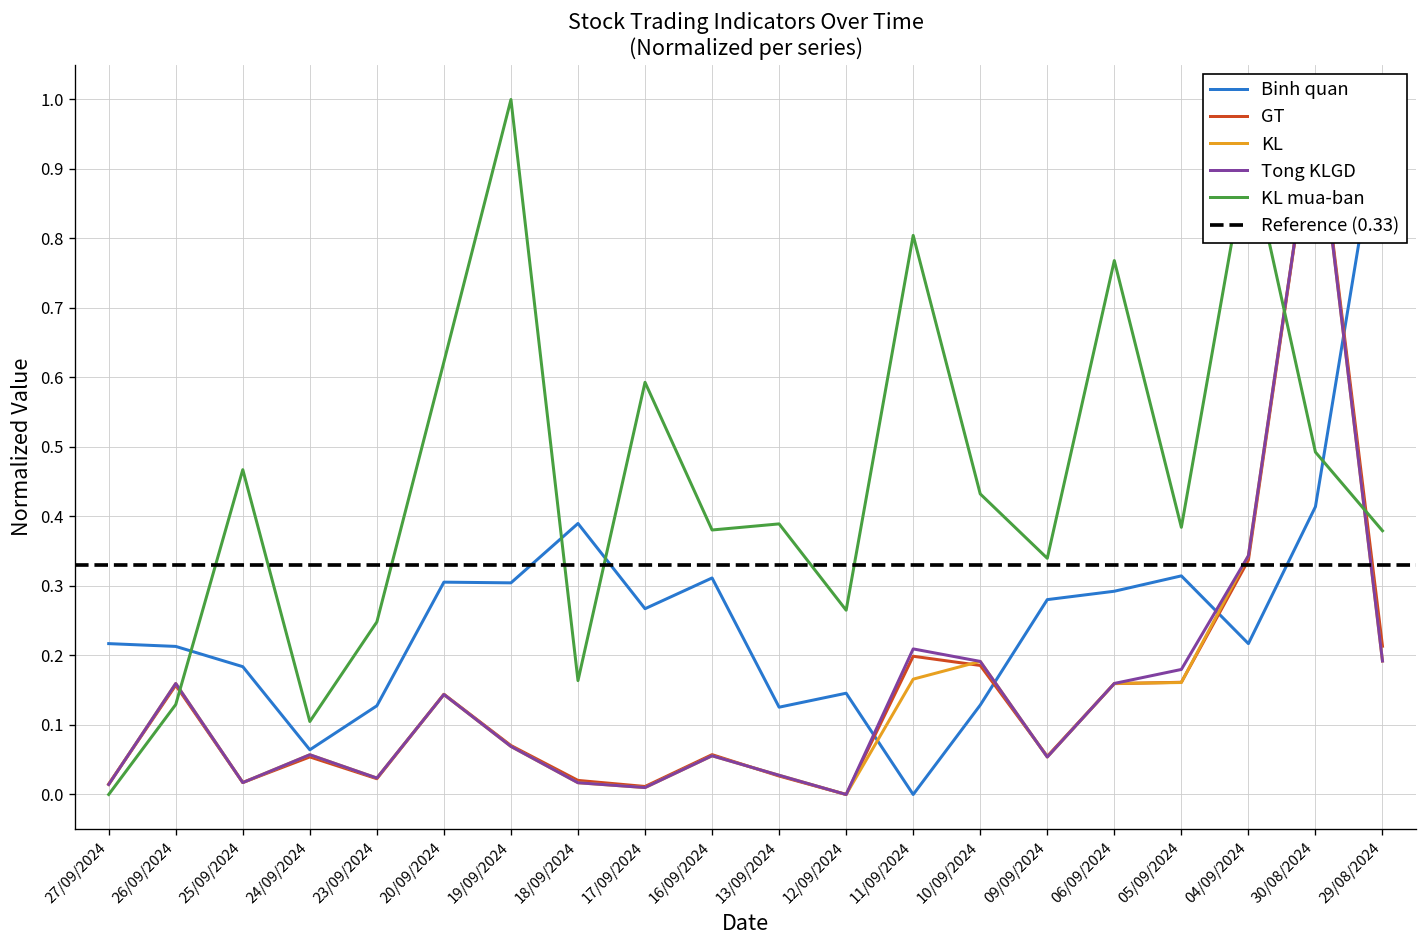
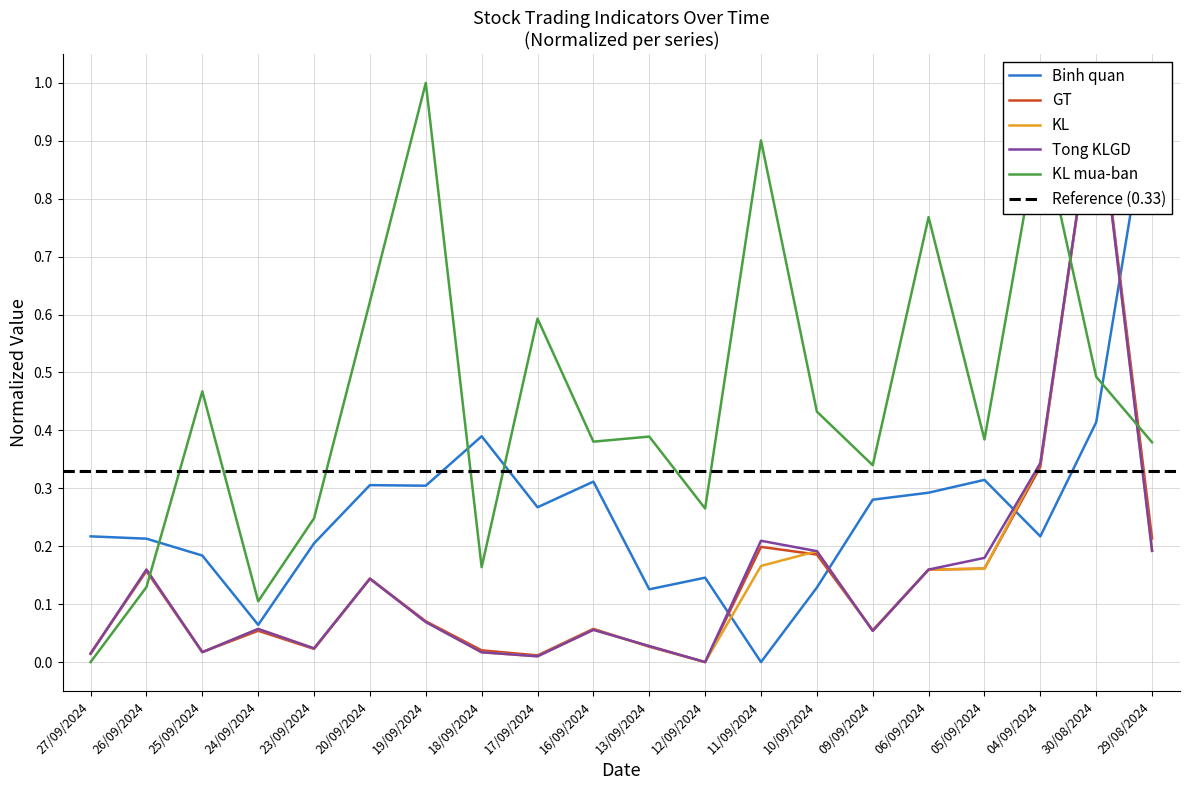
  {
    "Binh quan": {
      "27/09/2024": 0.22,
      "26/09/2024": 0.21,
      "25/09/2024": 0.18,
      "24/09/2024": 0.06,
-     "23/09/2024": 0.13,
+     "23/09/2024": 0.21,
      "20/09/2024": 0.31,
      "19/09/2024": 0.30,
      "18/09/2024": 0.39,
      "17/09/2024": 0.27,
      "16/09/2024": 0.31,
      "13/09/2024": 0.13,
      "12/09/2024": 0.15,
      "11/09/2024": 0.00,
      "10/09/2024": 0.13,
      "09/09/2024": 0.28,
      "06/09/2024": 0.29,
      "05/09/2024": 0.31,
      "04/09/2024": 0.22,
      "30/08/2024": 0.41
    },
    "GT": {
      "11/09/2024": 0.20,
      "10/09/2024": 0.19,
      "04/09/2024": 0.34,
      "29/08/2024": 0.21
    },
    "KL": {
      "11/09/2024": 0.17
    },
    "Tong KLGD": {
      "11/09/2024": 0.21,
      "05/09/2024": 0.18
    },
    "KL mua-ban": {
      "27/09/2024": 0.00,
      "26/09/2024": 0.13,
      "25/09/2024": 0.47,
      "24/09/2024": 0.10,
      "23/09/2024": 0.25,
      "20/09/2024": 0.62,
      "19/09/2024": 1.00,
      "18/09/2024": 0.16,
      "17/09/2024": 0.59,
      "16/09/2024": 0.38,
      "13/09/2024": 0.39,
      "12/09/2024": 0.27,
-     "11/09/2024": 0.80,
+     "11/09/2024": 0.90,
      "10/09/2024": 0.43,
      "09/09/2024": 0.34,
      "06/09/2024": 0.77,
      "05/09/2024": 0.38,
      "30/08/2024": 0.49,
      "29/08/2024": 0.38
    }
  }
